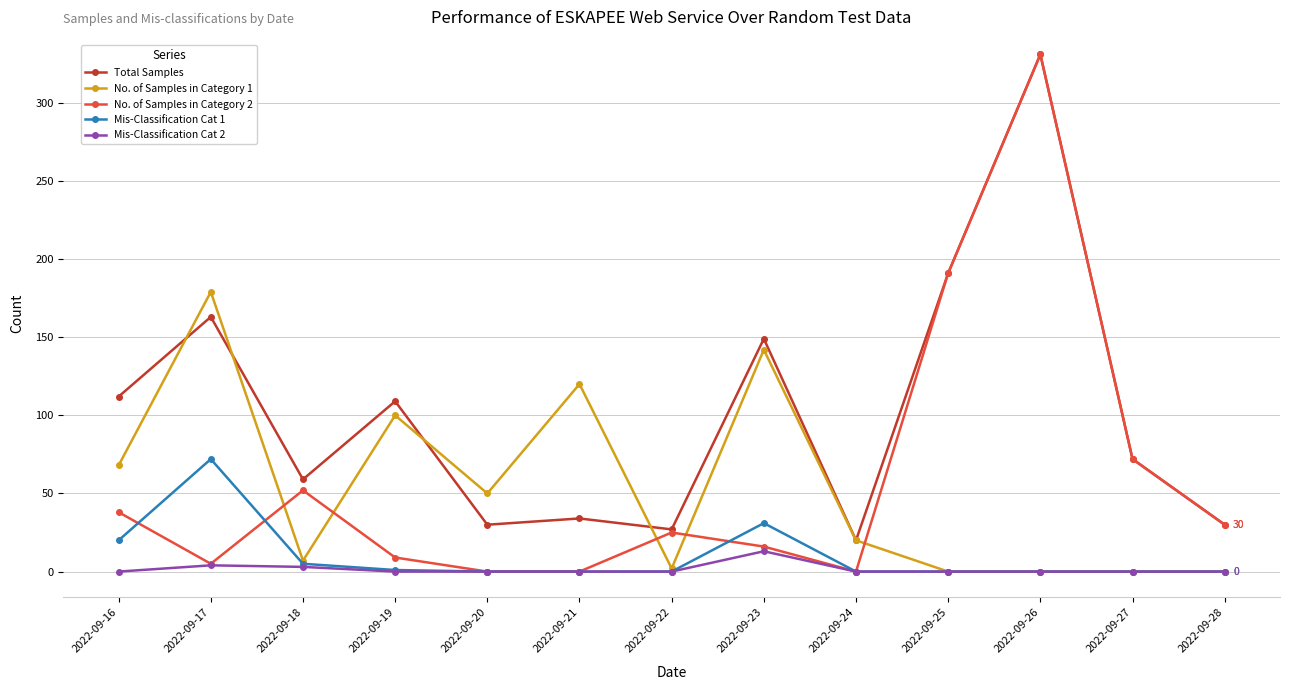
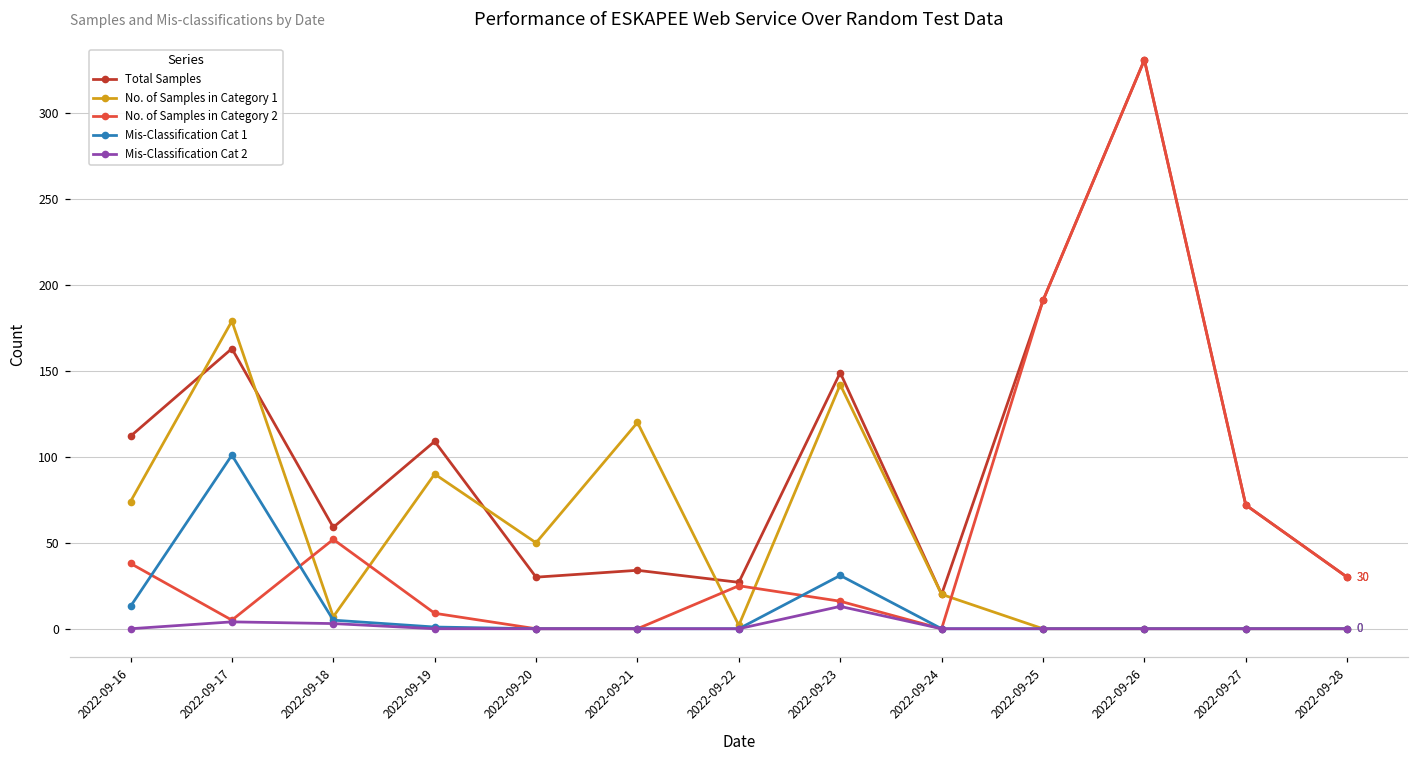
  {
    "No. of Samples in Category 1": {
-     "2022-09-16": 68,
+     "2022-09-16": 74,
      "2022-09-17": 179,
      "2022-09-18": 7,
-     "2022-09-19": 100,
+     "2022-09-19": 90,
      "2022-09-20": 50,
      "2022-09-21": 120,
      "2022-09-22": 2,
      "2022-09-23": 142
    },
    "Mis-Classification Cat 1": {
-     "2022-09-16": 20,
-     "2022-09-17": 72,
+     "2022-09-16": 13,
+     "2022-09-17": 101,
      "2022-09-18": 5,
      "2022-09-23": 31
    },
    "Mis-Classification Cat 2": {
      "2022-09-16": 0,
      "2022-09-18": 3,
      "2022-09-23": 13
    }
  }
